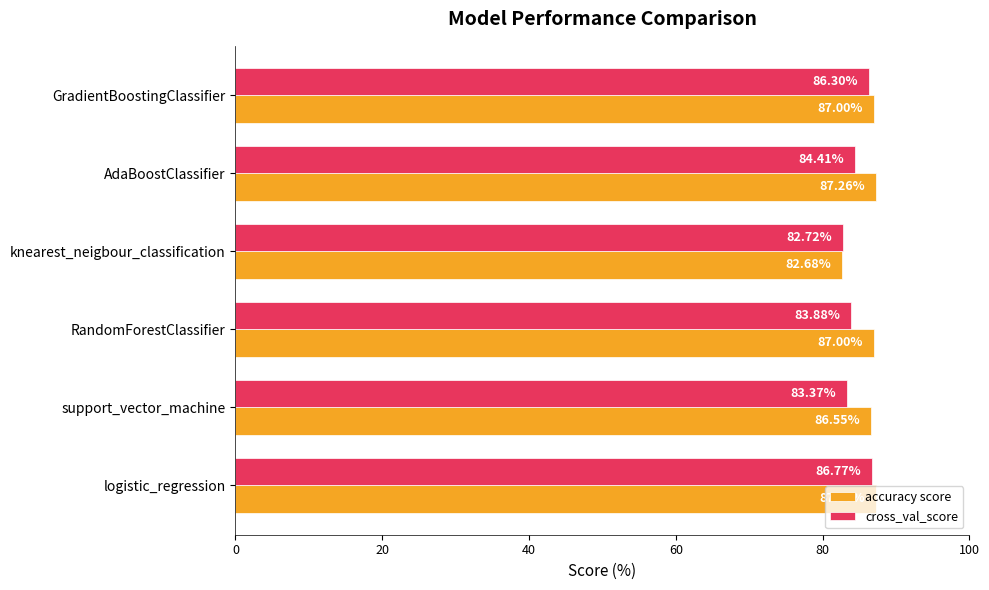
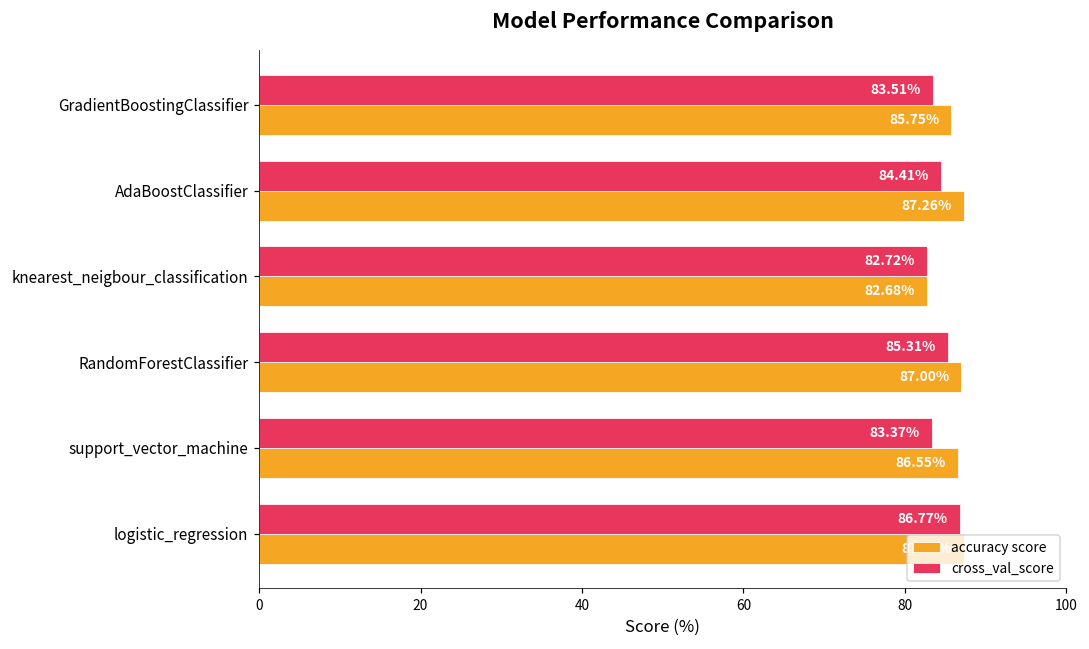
  {
    "accuracy score": {
-     "GradientBoostingClassifier": "87.00%",
+     "GradientBoostingClassifier": "85.75%",
      "AdaBoostClassifier": "87.26%",
      "knearest_neigbour_classification": "82.68%",
      "RandomForestClassifier": "87.00%",
      "support_vector_machine": "86.55%"
    },
    "cross_val_score": {
-     "GradientBoostingClassifier": "86.30%",
+     "GradientBoostingClassifier": "83.51%",
      "AdaBoostClassifier": "84.41%",
      "knearest_neigbour_classification": "82.72%",
-     "RandomForestClassifier": "83.88%",
+     "RandomForestClassifier": "85.31%",
      "support_vector_machine": "83.37%",
      "logistic_regression": "86.77%"
    }
  }
